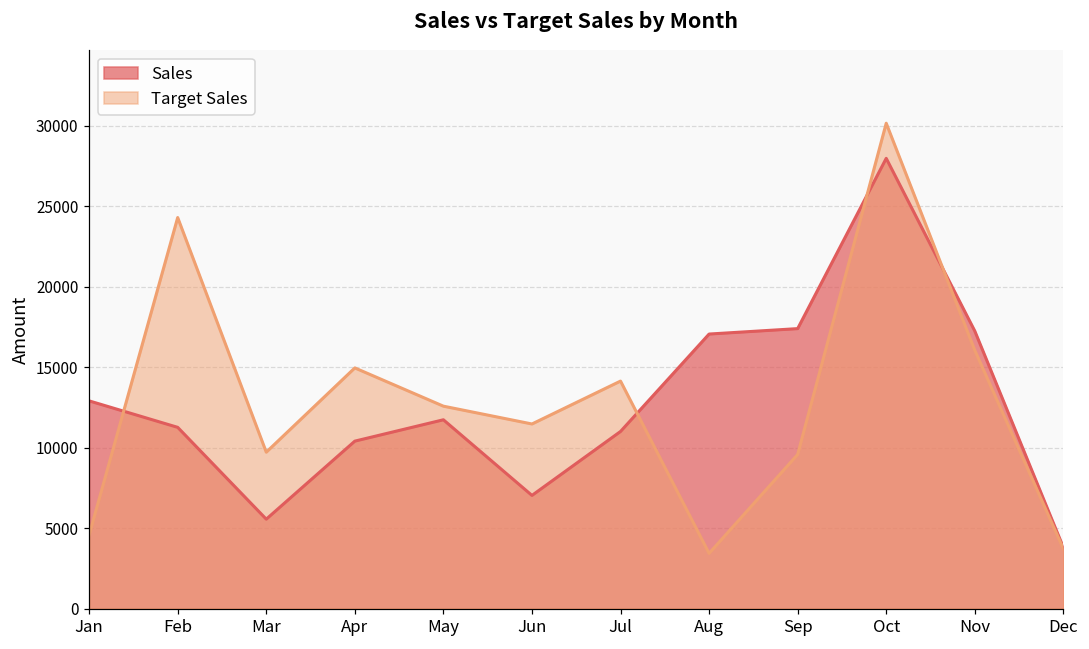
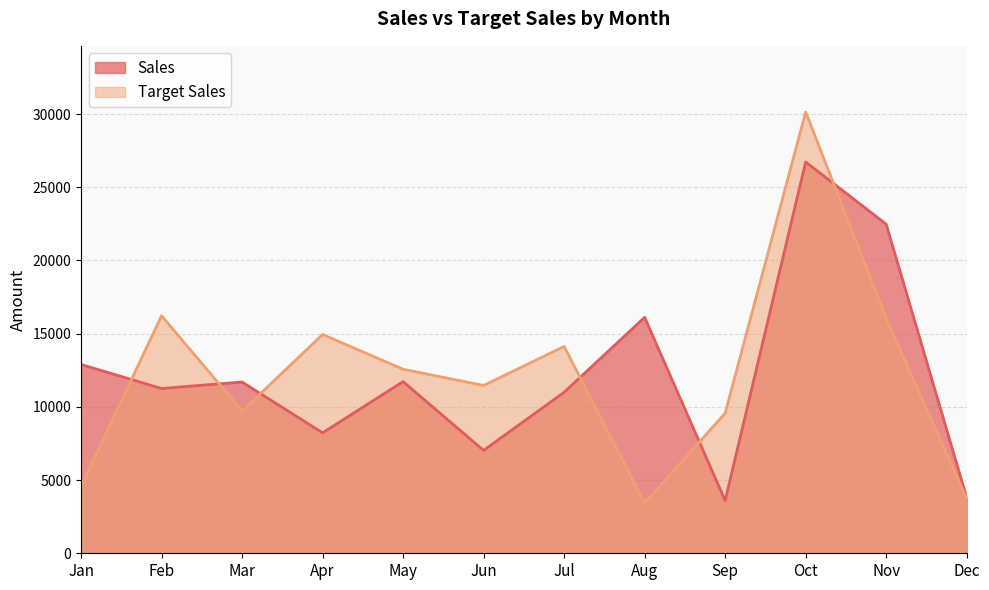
  {
    "Sales": {
      "Jan": 12900,
      "Feb": 11300,
-     "Mar": 5600,
-     "Apr": 10400,
+     "Mar": 11700,
+     "Apr": 8200,
      "May": 11700,
      "Jun": 7000,
      "Jul": 11000,
-     "Aug": 17100,
-     "Sep": 17400,
-     "Oct": 28000,
-     "Nov": 17200
+     "Aug": 16100,
+     "Sep": 3600,
+     "Oct": 26700,
+     "Nov": 22500
    },
    "Target Sales": {
      "Jan": 4600,
-     "Feb": 24300,
+     "Feb": 16200,
      "Mar": 9700,
      "Apr": 14900,
      "May": 12600,
      "Jun": 11500,
      "Jul": 14100,
      "Aug": 3400,
      "Sep": 9600,
      "Oct": 30100,
      "Nov": 16000
    }
  }
